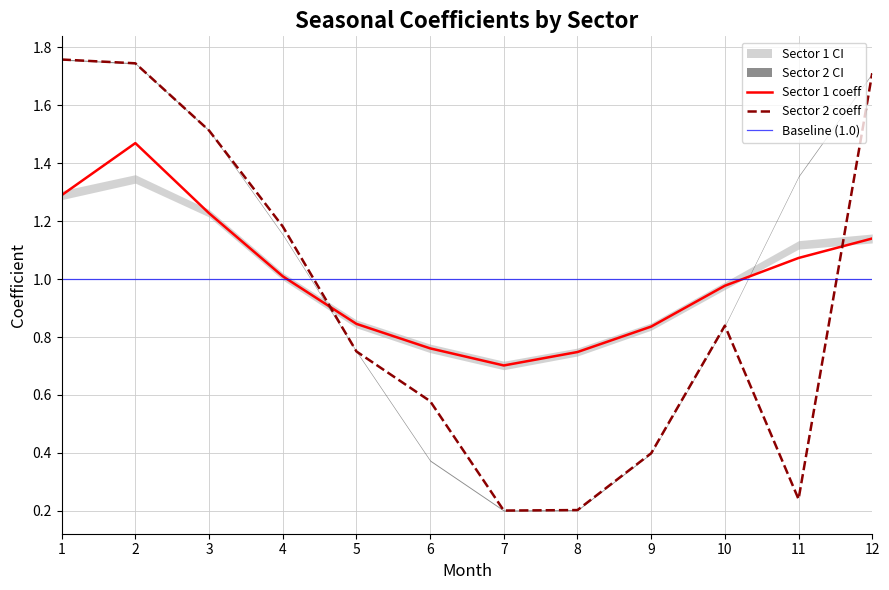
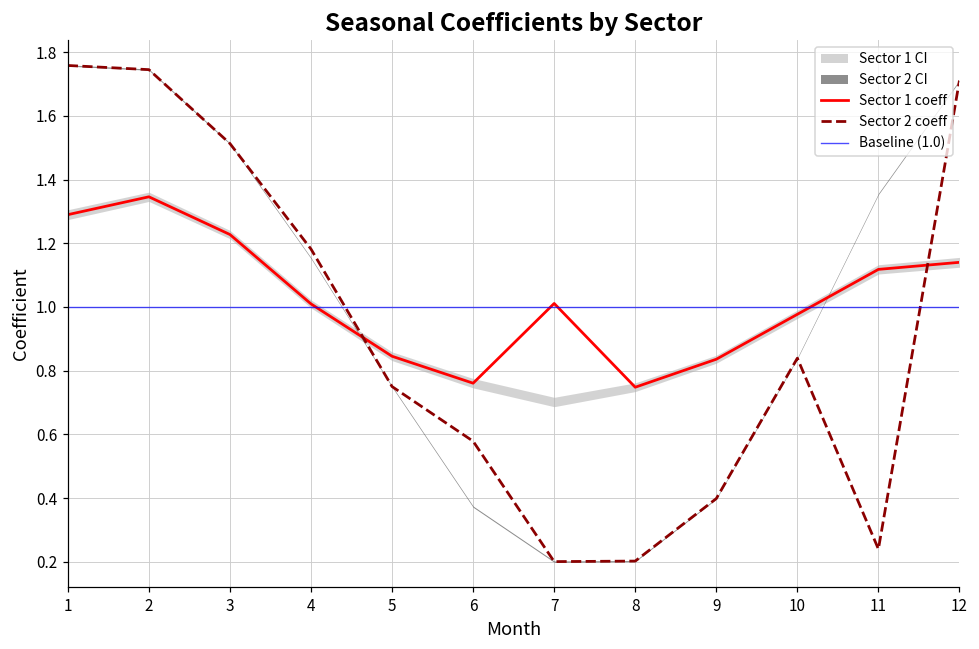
  {
    "Sector 1 coeff": {
      "1": 1.29,
-     "2": 1.47,
+     "2": 1.35,
      "3": 1.23,
      "4": 1.01,
      "5": 0.85,
      "6": 0.76,
-     "7": 0.70,
+     "7": 1.01,
      "8": 0.75,
      "9": 0.84,
      "10": 0.98,
-     "11": 1.07,
+     "11": 1.12,
      "12": 1.14
    },
    "Sector 2 coeff": {
      "4": 1.18,
      "6": 0.58,
      "11": 0.24
    }
  }
